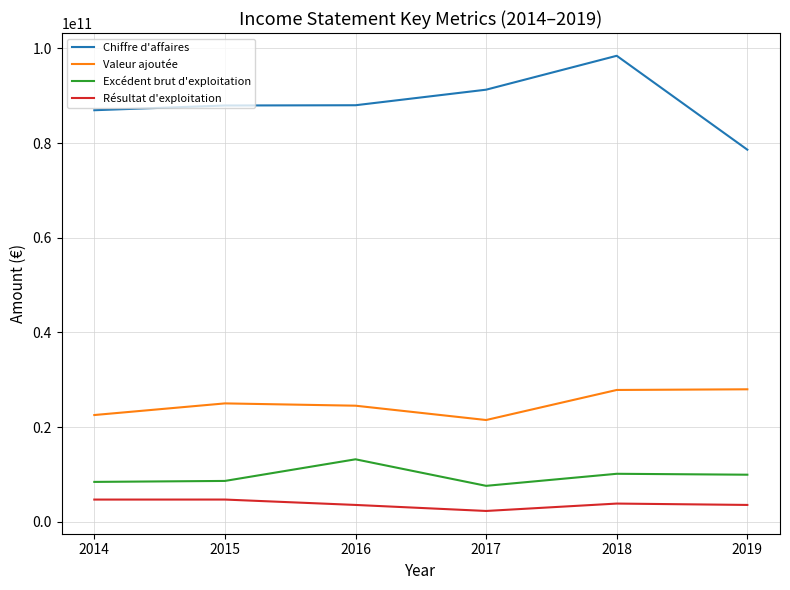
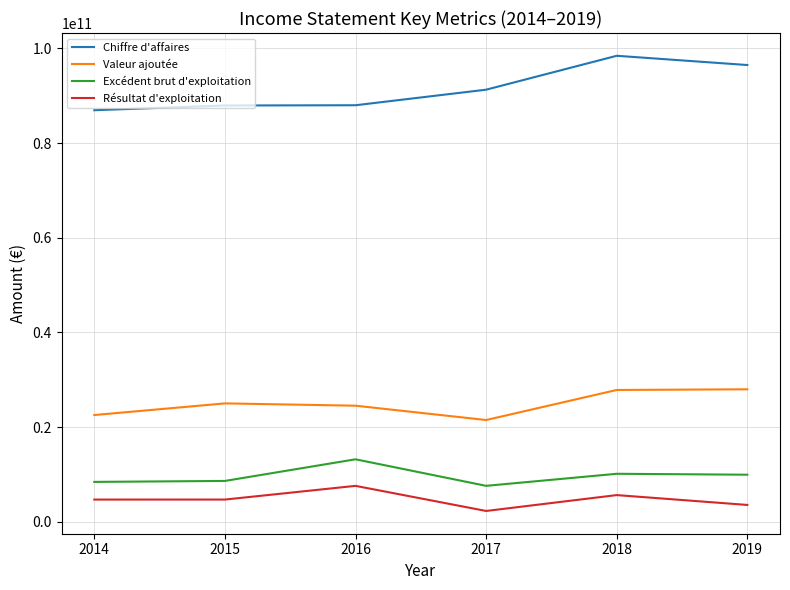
  {
    "Chiffre d'affaires": {
      "2014": 87000000000,
      "2016": 88000000000,
      "2017": 91000000000,
      "2018": 98000000000,
-     "2019": 79000000000
+     "2019": 96000000000
    },
    "Valeur ajoutée": {
      "2014": 23000000000,
      "2015": 25000000000,
      "2016": 25000000000,
      "2017": 21000000000,
      "2018": 28000000000,
      "2019": 28000000000
    },
    "Excédent brut d'exploitation": {
      "2014": 8000000000,
      "2015": 9000000000,
      "2016": 13000000000,
      "2017": 8000000000,
      "2018": 10000000000,
      "2019": 10000000000
    },
    "Résultat d'exploitation": {
      "2014": 5000000000,
      "2015": 5000000000,
-     "2016": 4000000000,
+     "2016": 8000000000,
      "2017": 2000000000,
-     "2018": 4000000000,
+     "2018": 6000000000,
      "2019": 4000000000
    }
  }
